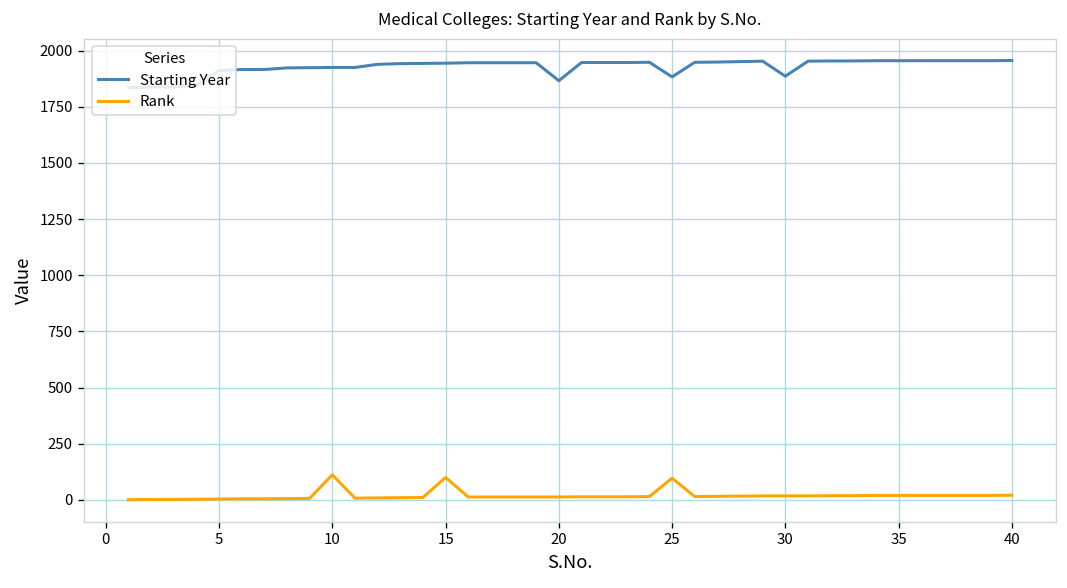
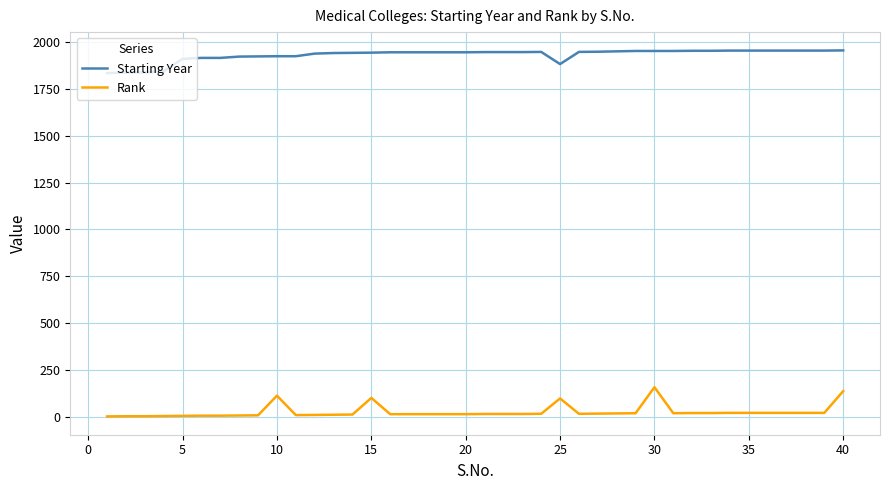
  {
    "Starting Year": {
      "10": 1930,
      "15": 1940,
-     "20": 1870,
+     "20": 1950,
      "25": 1880,
-     "30": 1890,
+     "30": 1950,
      "35": 1960,
      "40": 1960
    },
    "Rank": {
      "5": 0,
      "10": 110,
      "15": 100,
      "20": 10,
      "25": 100,
-     "30": 20,
+     "30": 160,
      "35": 20,
-     "40": 20
+     "40": 140
    }
  }
